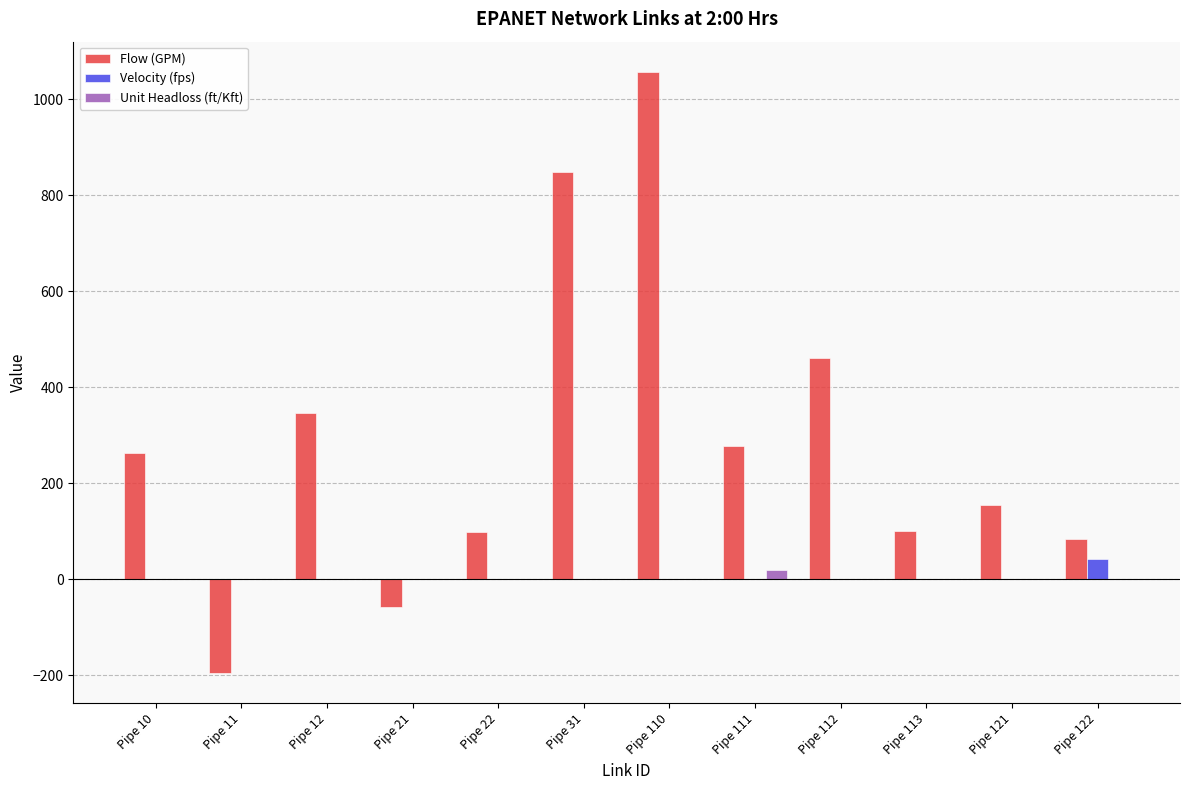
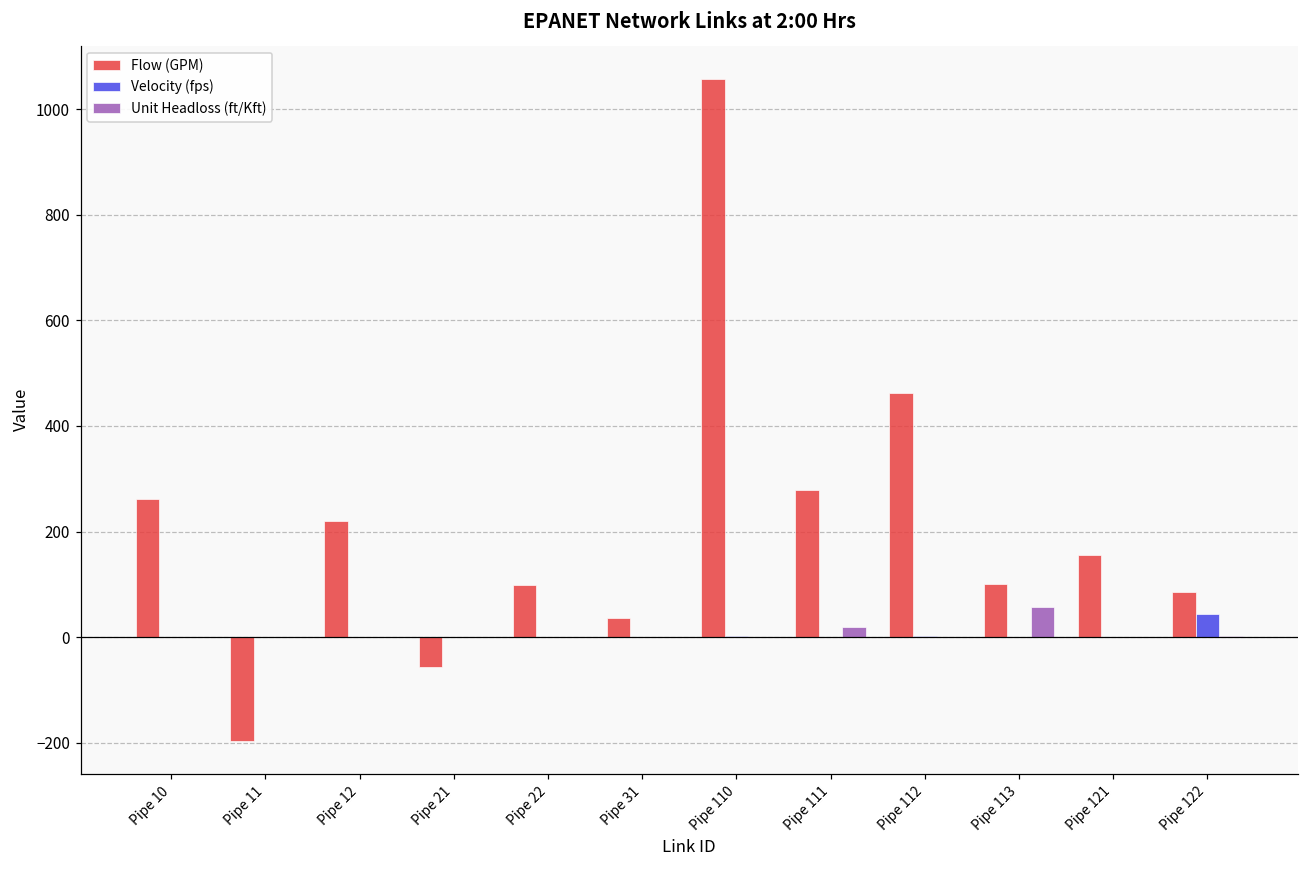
  {
    "Flow (GPM)": {
      "Pipe 10": 260,
      "Pipe 11": -200,
-     "Pipe 12": 350,
+     "Pipe 12": 220,
      "Pipe 21": -60,
      "Pipe 22": 100,
-     "Pipe 31": 850,
+     "Pipe 31": 40,
      "Pipe 110": 1060,
      "Pipe 111": 280,
      "Pipe 112": 460,
      "Pipe 113": 100,
      "Pipe 121": 160,
      "Pipe 122": 80
    },
    "Velocity (fps)": {
      "Pipe 122": 40
    },
    "Unit Headloss (ft/Kft)": {
      "Pipe 111": 20,
-     "Pipe 113": 0
+     "Pipe 113": 60
    }
  }
